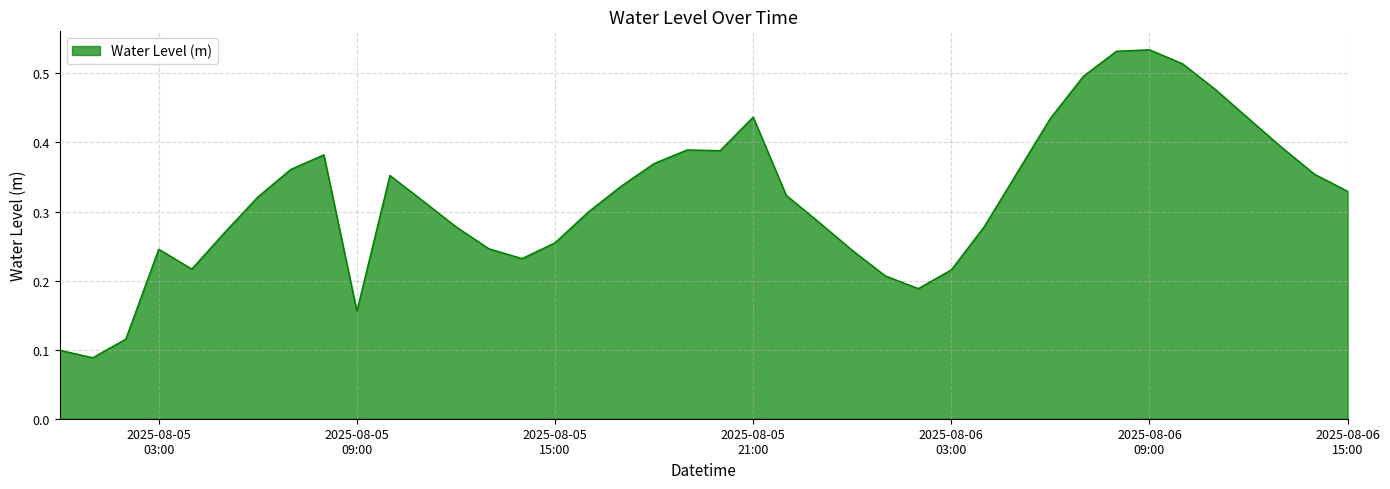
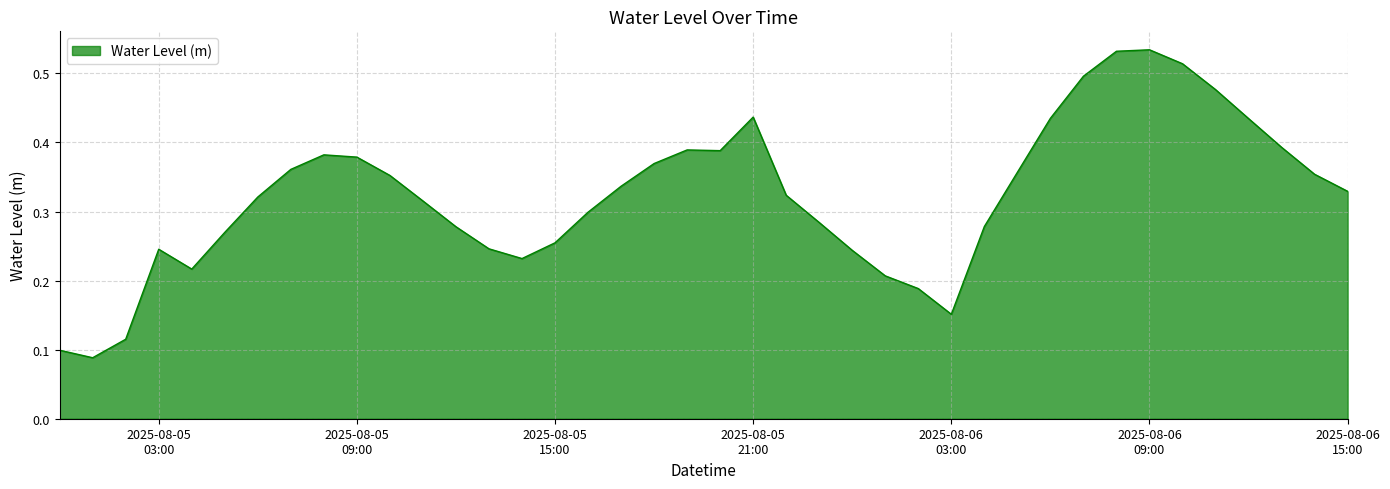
  {
    "2025-08-05 03:00": 0.25,
-   "2025-08-05 09:00": 0.16,
+   "2025-08-05 09:00": 0.38,
    "2025-08-05 15:00": 0.25,
    "2025-08-05 21:00": 0.44,
-   "2025-08-06 03:00": 0.22,
+   "2025-08-06 03:00": 0.15,
    "2025-08-06 09:00": 0.53,
    "2025-08-06 15:00": 0.33
  }
